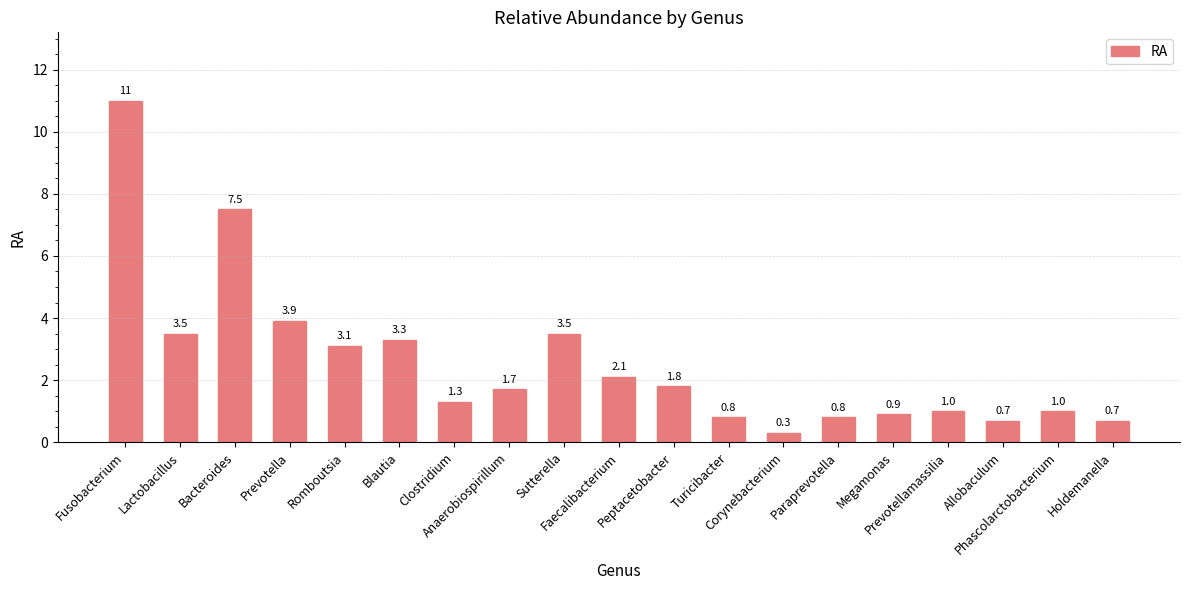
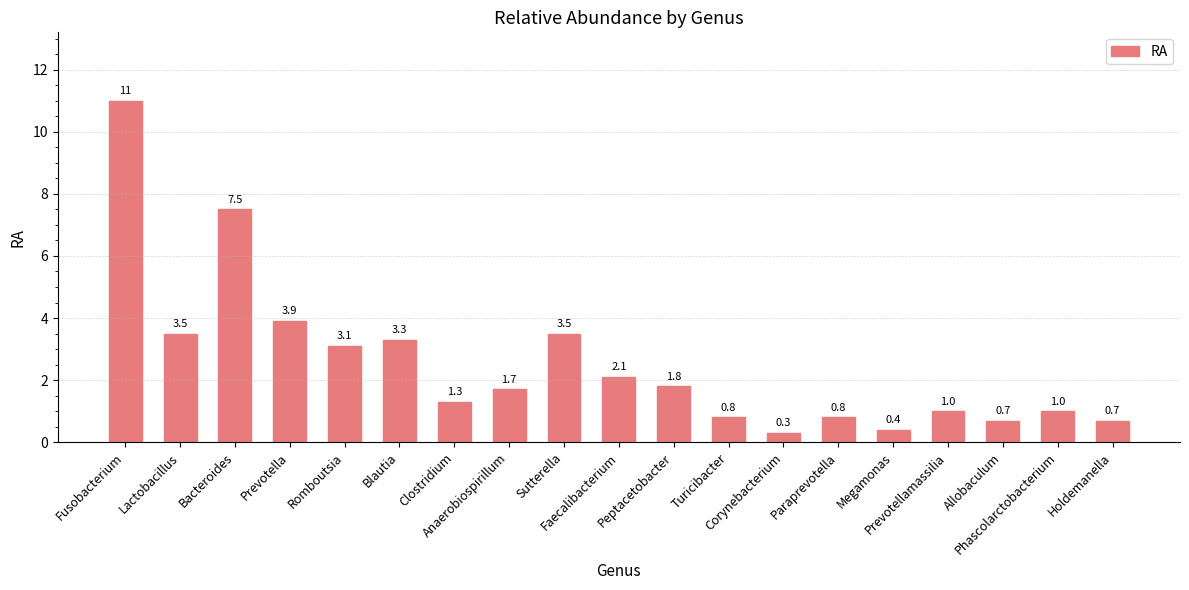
  {
    "Fusobacterium": 11,
    "Lactobacillus": 3.5,
    "Bacteroides": 7.5,
    "Prevotella": 3.9,
    "Romboutsia": 3.1,
    "Blautia": 3.3,
    "Clostridium": 1.3,
    "Anaerobiospirillum": 1.7,
    "Sutterella": 3.5,
    "Faecalibacterium": 2.1,
    "Peptacetobacter": 1.8,
    "Turicibacter": 0.8,
    "Corynebacterium": 0.3,
    "Paraprevotella": 0.8,
-   "Megamonas": 0.9,
+   "Megamonas": 0.4,
    "Prevotellamassilia": 1.0,
    "Allobaculum": 0.7,
    "Phascolarctobacterium": 1.0,
    "Holdemanella": 0.7
  }
